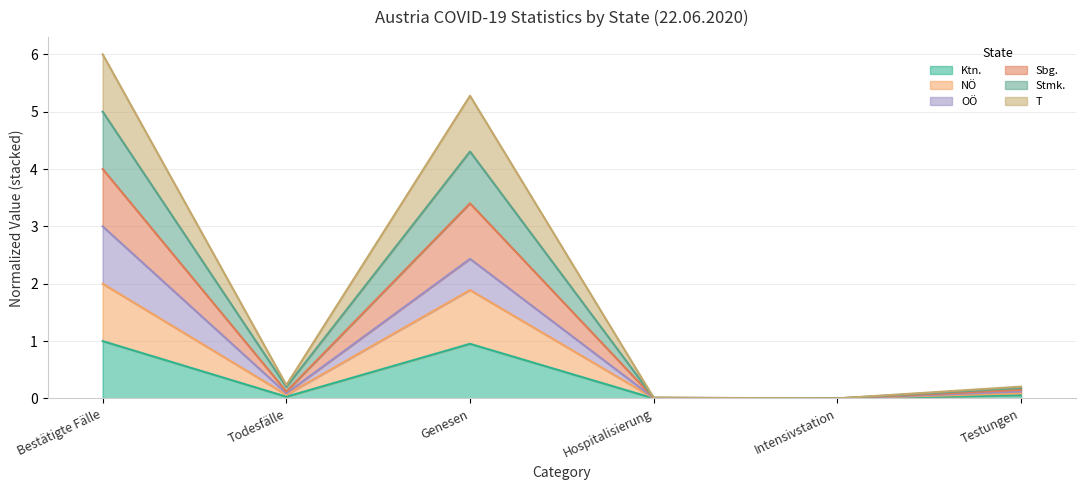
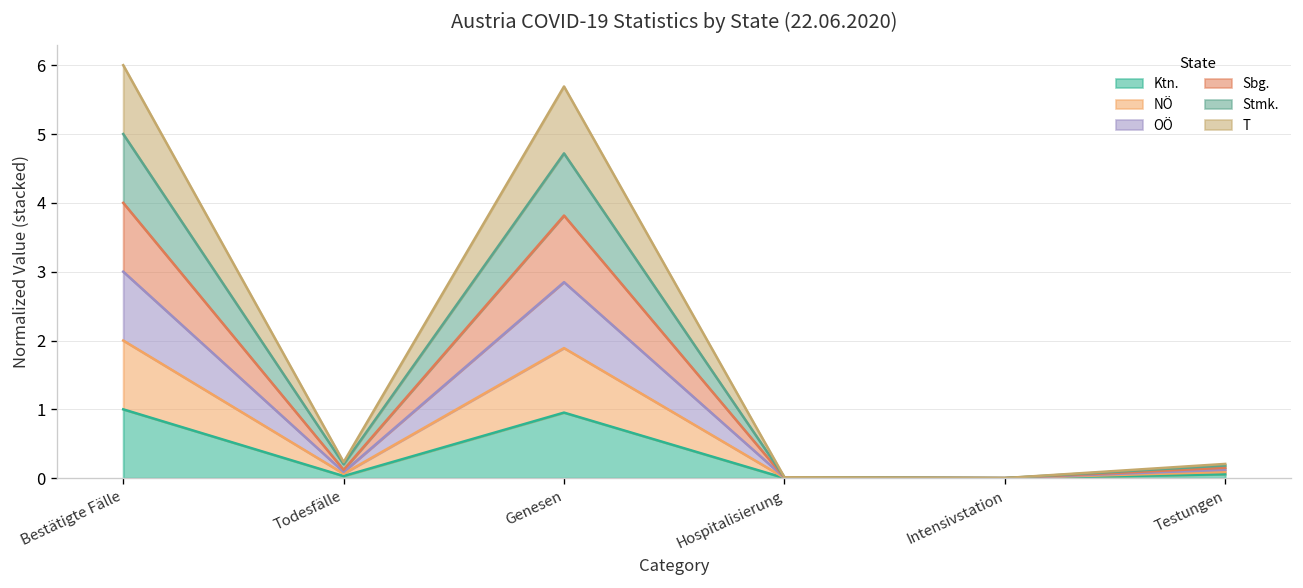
  {
    "OÖ": {
      "Bestätigte Fälle": 1.0,
-     "Genesen": 0.5
+     "Genesen": 1.0
    }
  }
